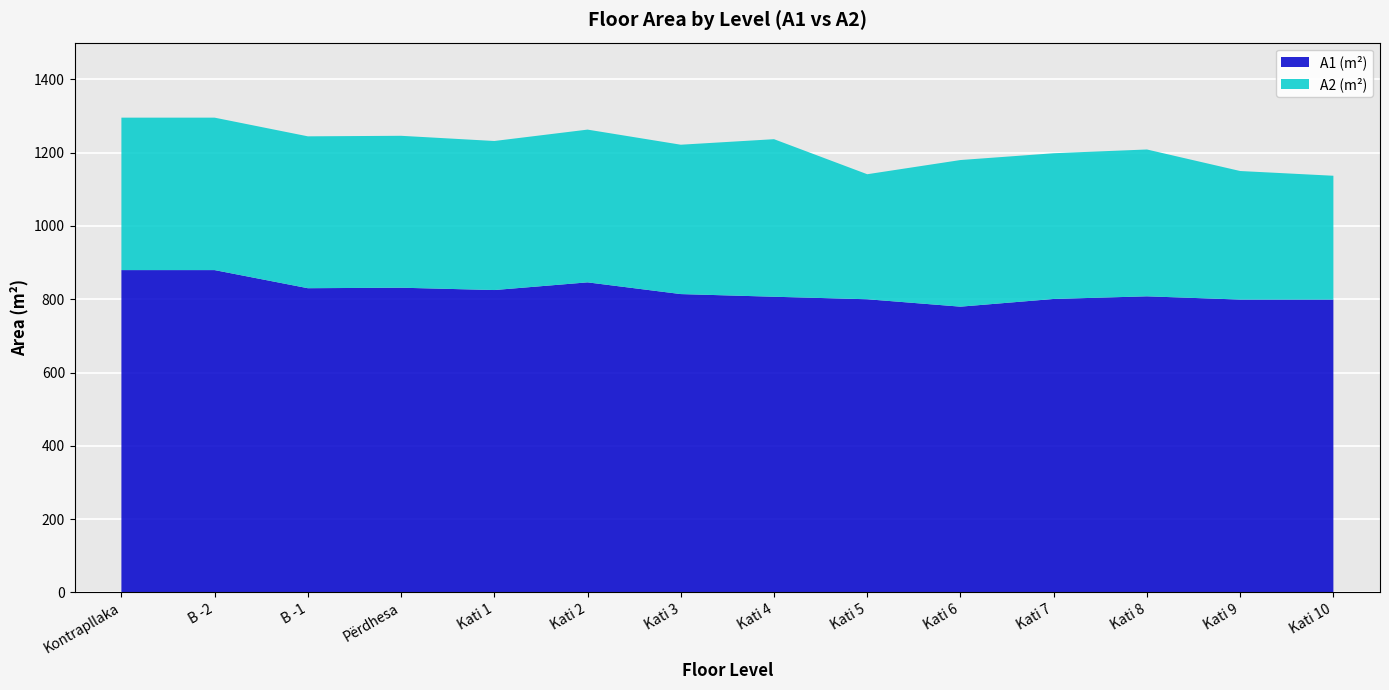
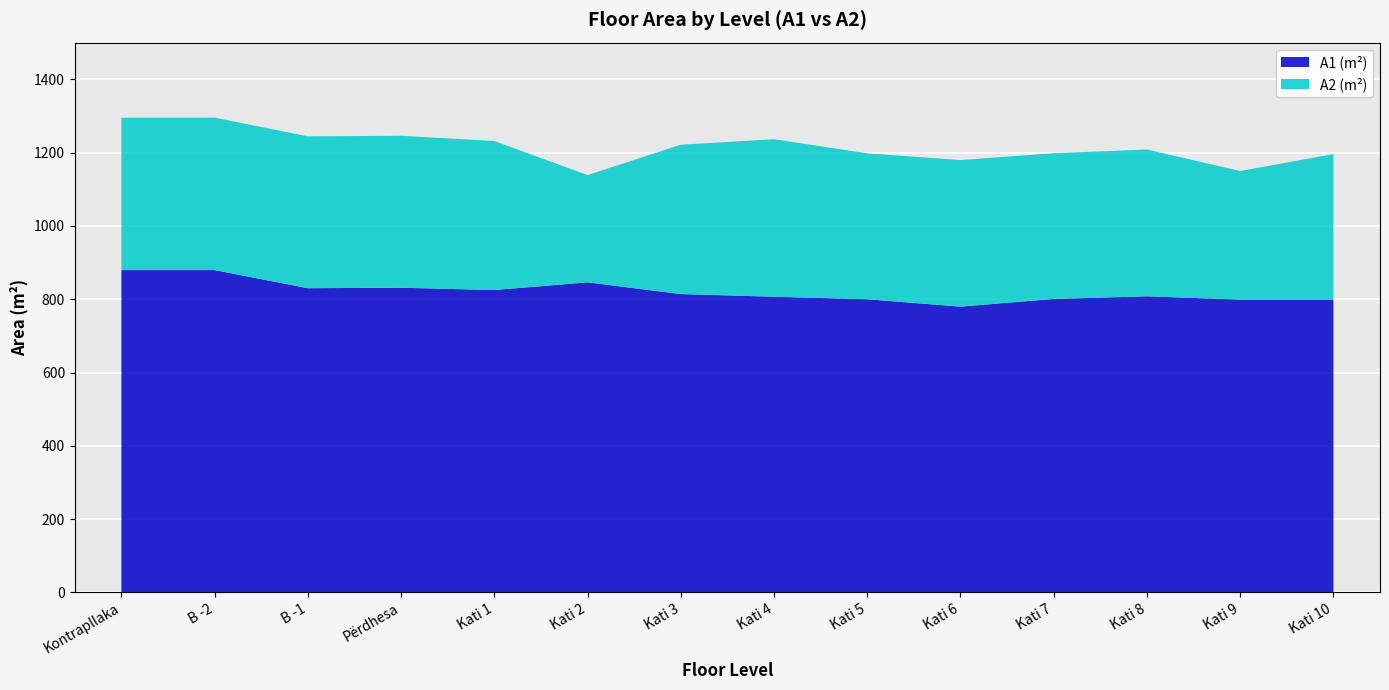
  {
    "A1 (m²)": {
      "Kontrapllaka": 880,
      "B -2": 880,
      "B -1": 830,
      "Përdhesa": 830,
      "Kati 1": 830,
      "Kati 2": 850,
      "Kati 3": 810,
      "Kati 4": 810,
      "Kati 5": 800,
      "Kati 6": 780,
      "Kati 7": 800,
      "Kati 8": 810,
      "Kati 9": 800,
      "Kati 10": 800
    },
    "A2 (m²)": {
      "Kontrapllaka": 420,
      "B -2": 420,
      "B -1": 410,
      "Përdhesa": 410,
      "Kati 1": 410,
-     "Kati 2": 420,
+     "Kati 2": 290,
      "Kati 3": 410,
      "Kati 4": 430,
-     "Kati 5": 340,
+     "Kati 5": 400,
      "Kati 6": 400,
      "Kati 7": 400,
      "Kati 8": 400,
      "Kati 9": 350,
-     "Kati 10": 340
+     "Kati 10": 400
    }
  }
